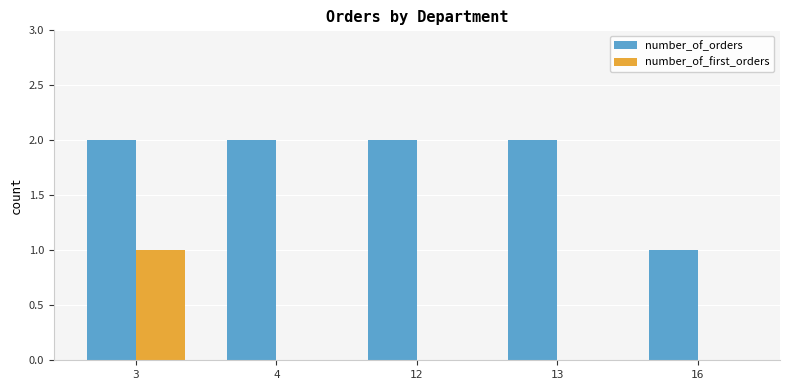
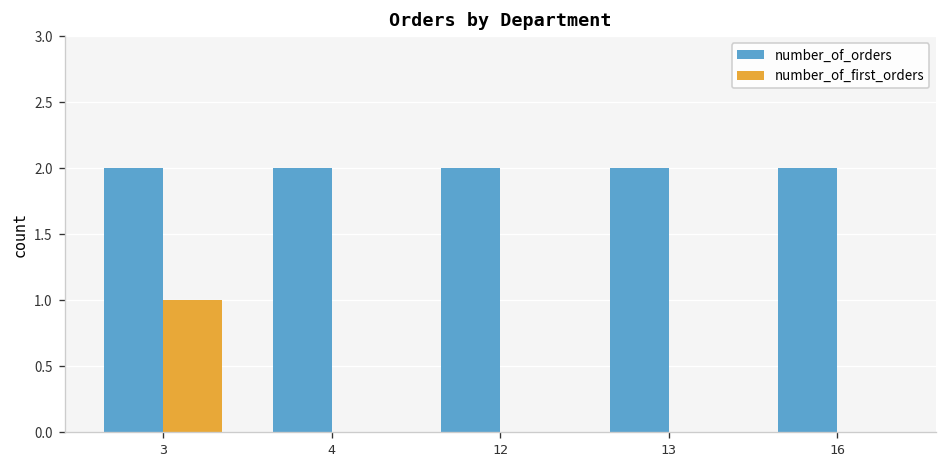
  {
    "number_of_orders": {
      "3": 2,
      "4": 2,
      "12": 2,
      "13": 2,
-     "16": 1
+     "16": 2
    },
    "number_of_first_orders": {
      "3": 1,
      "4": 0,
      "12": 0,
      "13": 0,
      "16": 0
    }
  }
